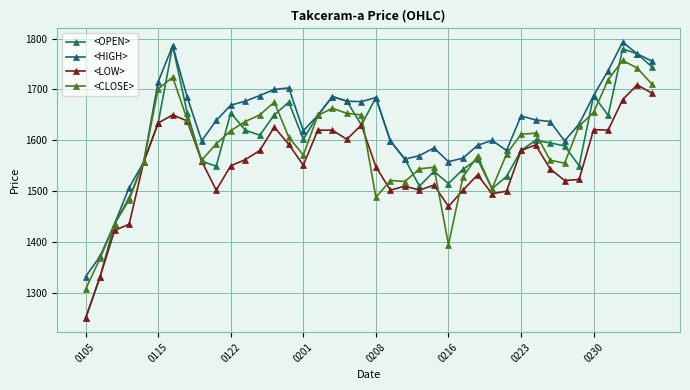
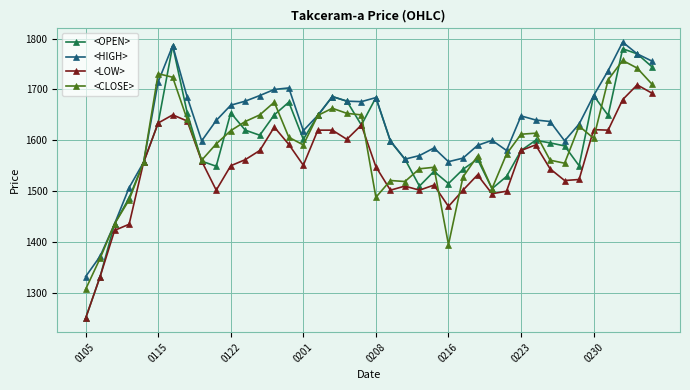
  {
    "<LOW>": {
      "0122": 1550,
      "0201": 1550,
      "0208": 1550,
      "0216": 1470,
      "0230": 1620
    },
    "<CLOSE>": {
      "0105": 1310,
-     "0115": 1700,
+     "0115": 1730,
      "0122": 1620,
-     "0201": 1570,
+     "0201": 1590,
      "0208": 1490,
      "0216": 1400,
      "0223": 1610,
-     "0230": 1660
+     "0230": 1600
    }
  }
